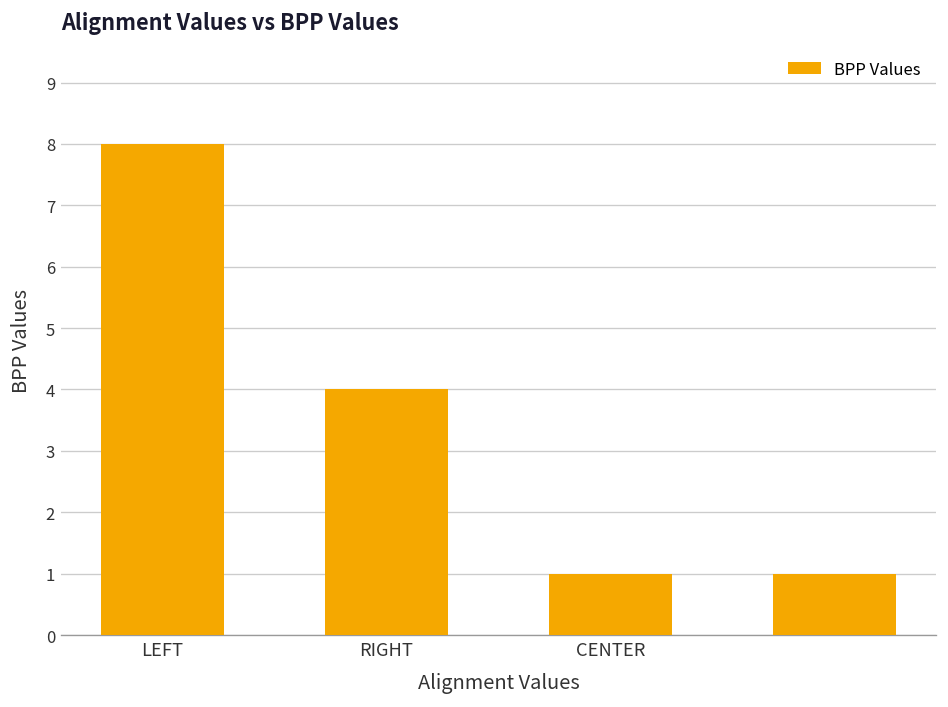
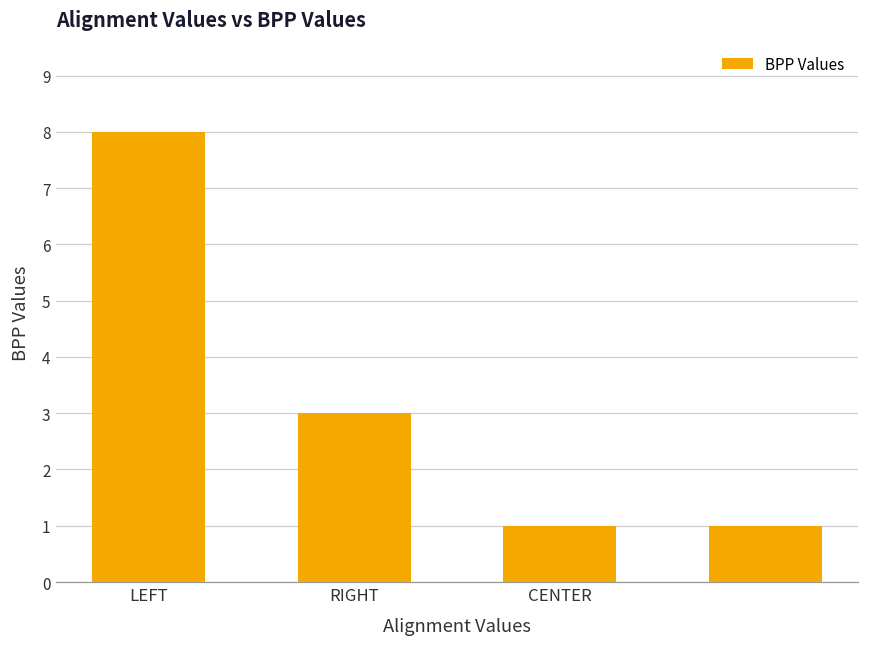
  {
    "LEFT": 8,
-   "RIGHT": 4,
+   "RIGHT": 3,
    "CENTER": 1
  }
